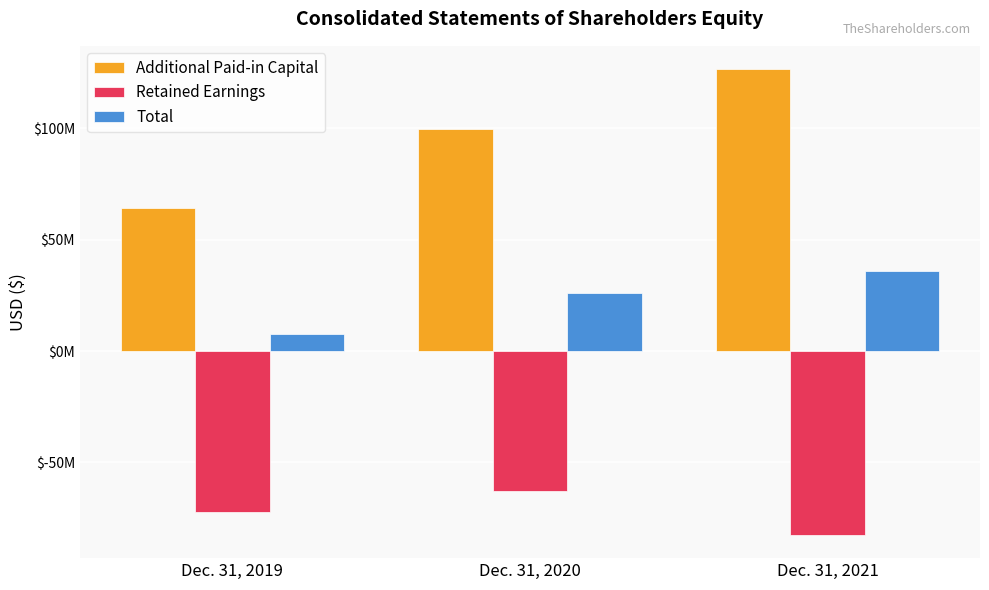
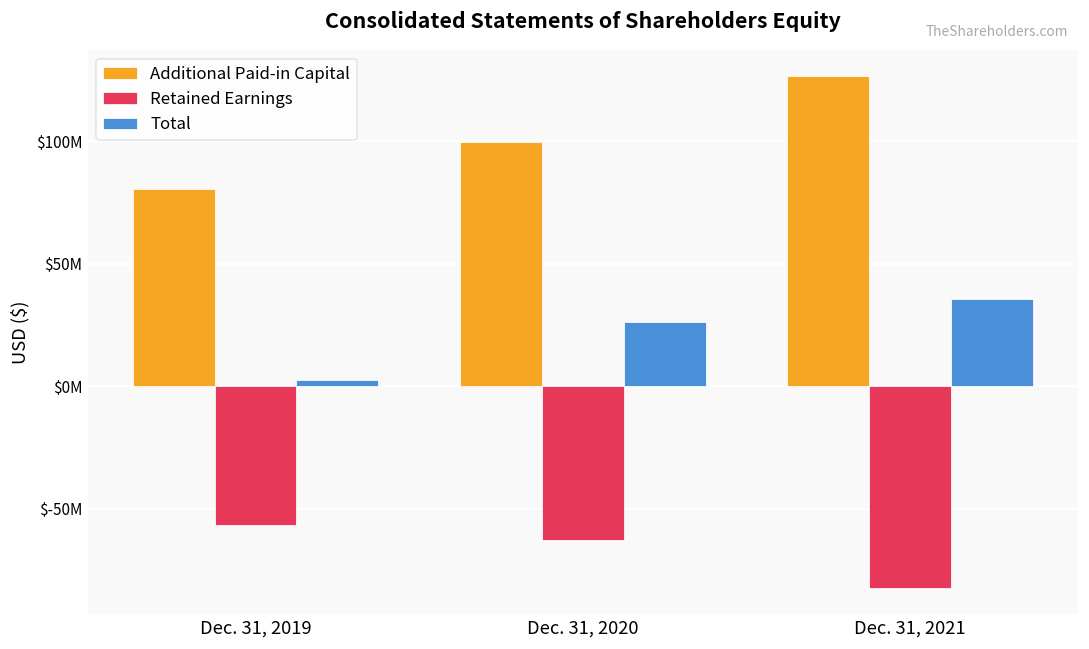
  {
    "Additional Paid-in Capital": {
-     "Dec. 31, 2019": "$64000000",
+     "Dec. 31, 2019": "$80000000",
      "Dec. 31, 2020": "$100000000",
      "Dec. 31, 2021": "$127000000"
    },
    "Retained Earnings": {
-     "Dec. 31, 2019": "$-72000000",
+     "Dec. 31, 2019": "$-57000000",
      "Dec. 31, 2020": "$-63000000",
      "Dec. 31, 2021": "$-83000000"
    },
    "Total": {
-     "Dec. 31, 2019": "$8000000",
+     "Dec. 31, 2019": "$3000000",
      "Dec. 31, 2020": "$26000000",
      "Dec. 31, 2021": "$36000000"
    }
  }
